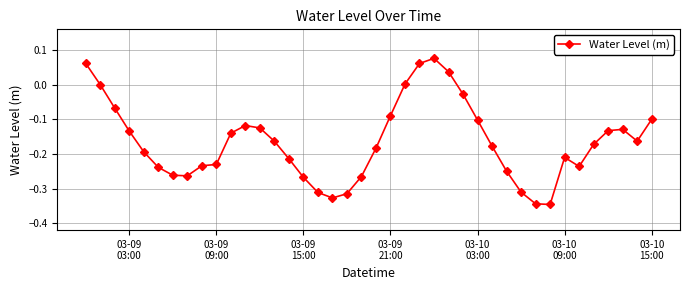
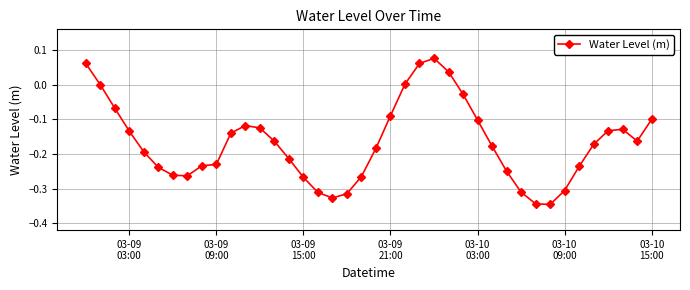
  {
    "03-09 03:00": -0.13,
    "03-09 09:00": -0.23,
    "03-09 15:00": -0.27,
    "03-09 21:00": -0.09,
    "03-10 03:00": -0.10,
-   "03-10 09:00": -0.21,
+   "03-10 09:00": -0.31,
    "03-10 15:00": -0.10
  }
